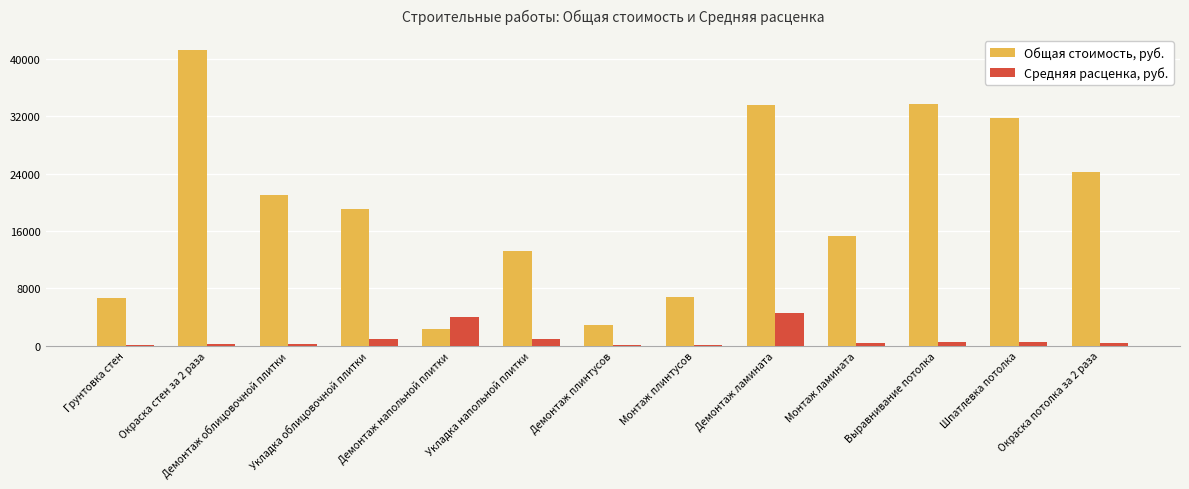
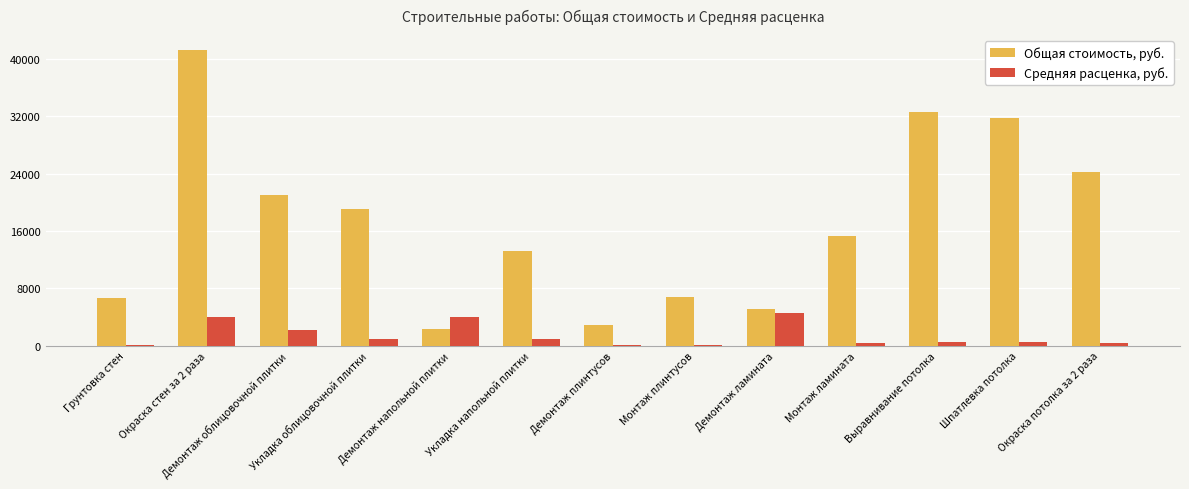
  {
    "Общая стоимость, руб.": {
      "Грунтовка стен": 7000,
      "Окраска стен за 2 раза": 41000,
      "Демонтаж облицовочной плитки": 21000,
      "Укладка облицовочной плитки": 19000,
      "Демонтаж напольной плитки": 2000,
      "Укладка напольной плитки": 13000,
      "Демонтаж плинтусов": 3000,
      "Монтаж плинтусов": 7000,
-     "Демонтаж ламината": 34000,
+     "Демонтаж ламината": 5000,
      "Монтаж ламината": 15000,
-     "Выравнивание потолка": 34000,
+     "Выравнивание потолка": 33000,
      "Шпатлевка потолка": 32000,
      "Окраска потолка за 2 раза": 24000
    },
    "Средняя расценка, руб.": {
-     "Окраска стен за 2 раза": 0,
-     "Демонтаж облицовочной плитки": 0,
+     "Окраска стен за 2 раза": 4000,
+     "Демонтаж облицовочной плитки": 2000,
      "Укладка облицовочной плитки": 1000,
      "Демонтаж напольной плитки": 4000,
      "Укладка напольной плитки": 1000,
      "Демонтаж ламината": 5000,
      "Выравнивание потолка": 1000,
      "Шпатлевка потолка": 1000,
      "Окраска потолка за 2 раза": 0
    }
  }
